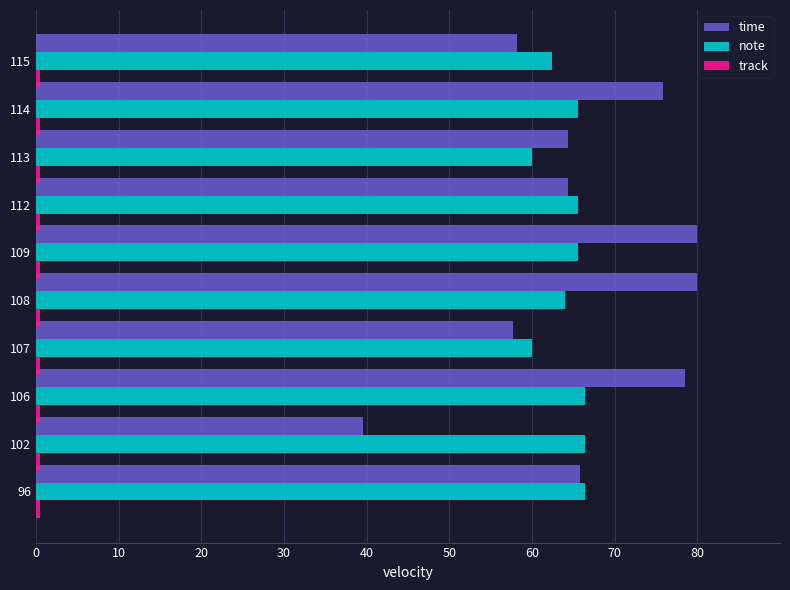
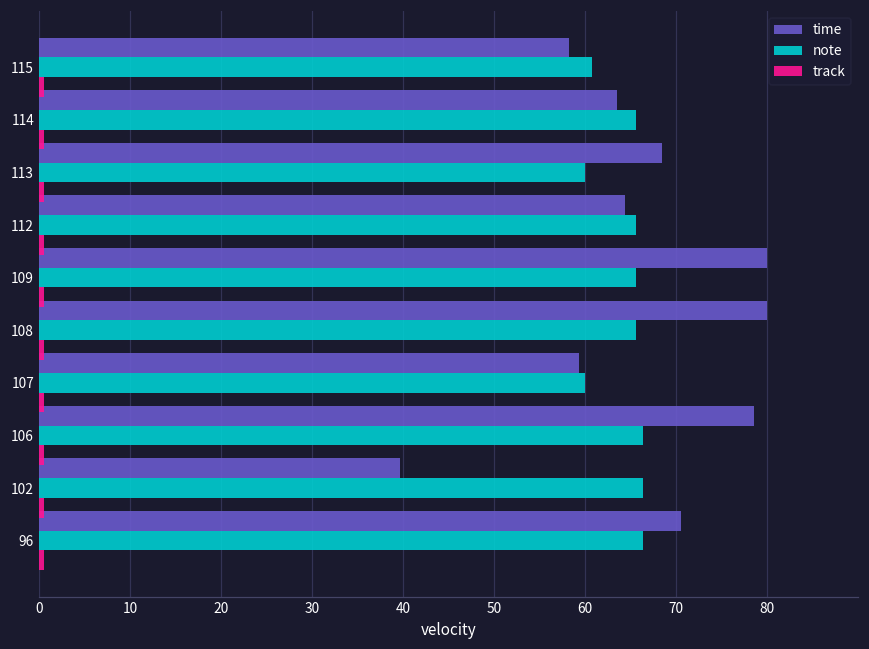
  {
    "time": {
      "115": 58,
-     "114": 76,
-     "113": 64,
+     "114": 63,
+     "113": 68,
      "112": 64,
      "109": 80,
      "108": 80,
-     "107": 58,
+     "107": 59,
      "106": 79,
      "102": 40,
-     "96": 66
+     "96": 71
    },
    "note": {
-     "115": 62,
+     "115": 61,
      "114": 66,
      "113": 60,
      "112": 66,
      "109": 66,
-     "108": 64,
+     "108": 66,
      "107": 60,
      "106": 66,
      "102": 66,
      "96": 66
    },
    "track": {
      "115": 1,
      "114": 1,
      "113": 1,
      "112": 1,
      "109": 1,
      "108": 1,
      "107": 1,
      "106": 1,
      "102": 1,
      "96": 1
    }
  }
